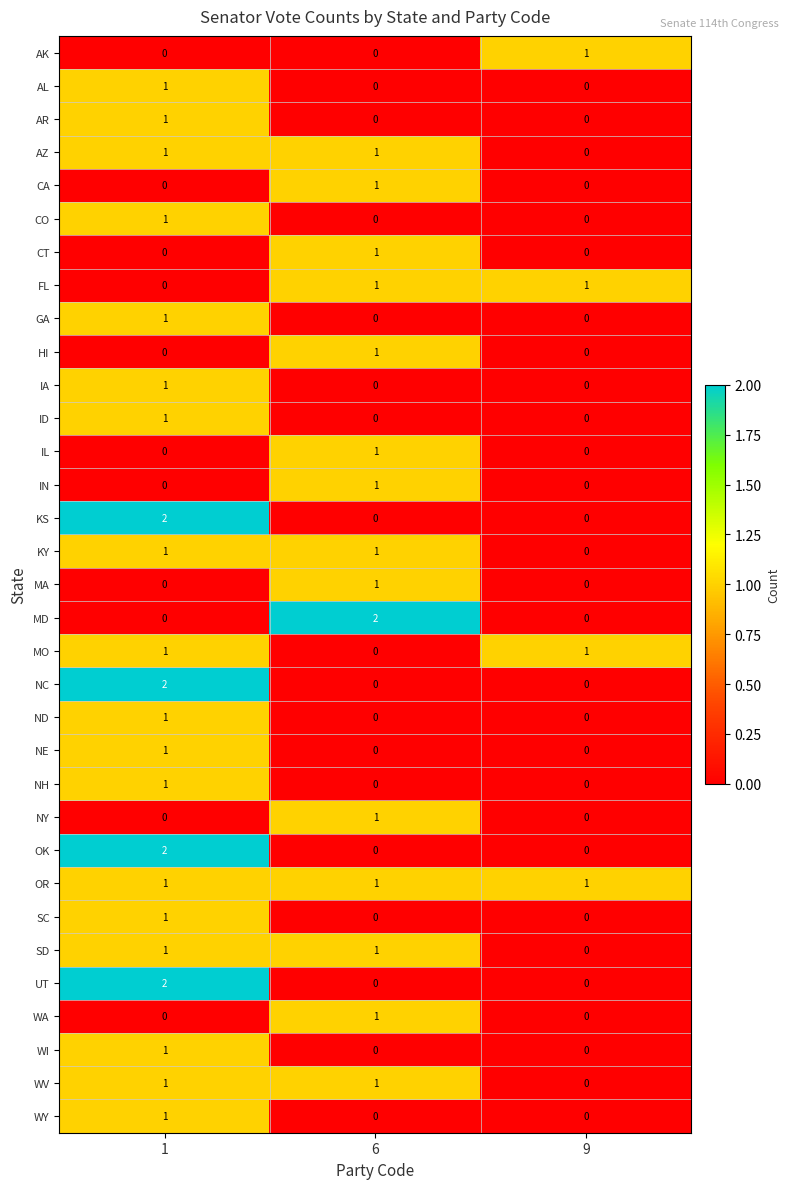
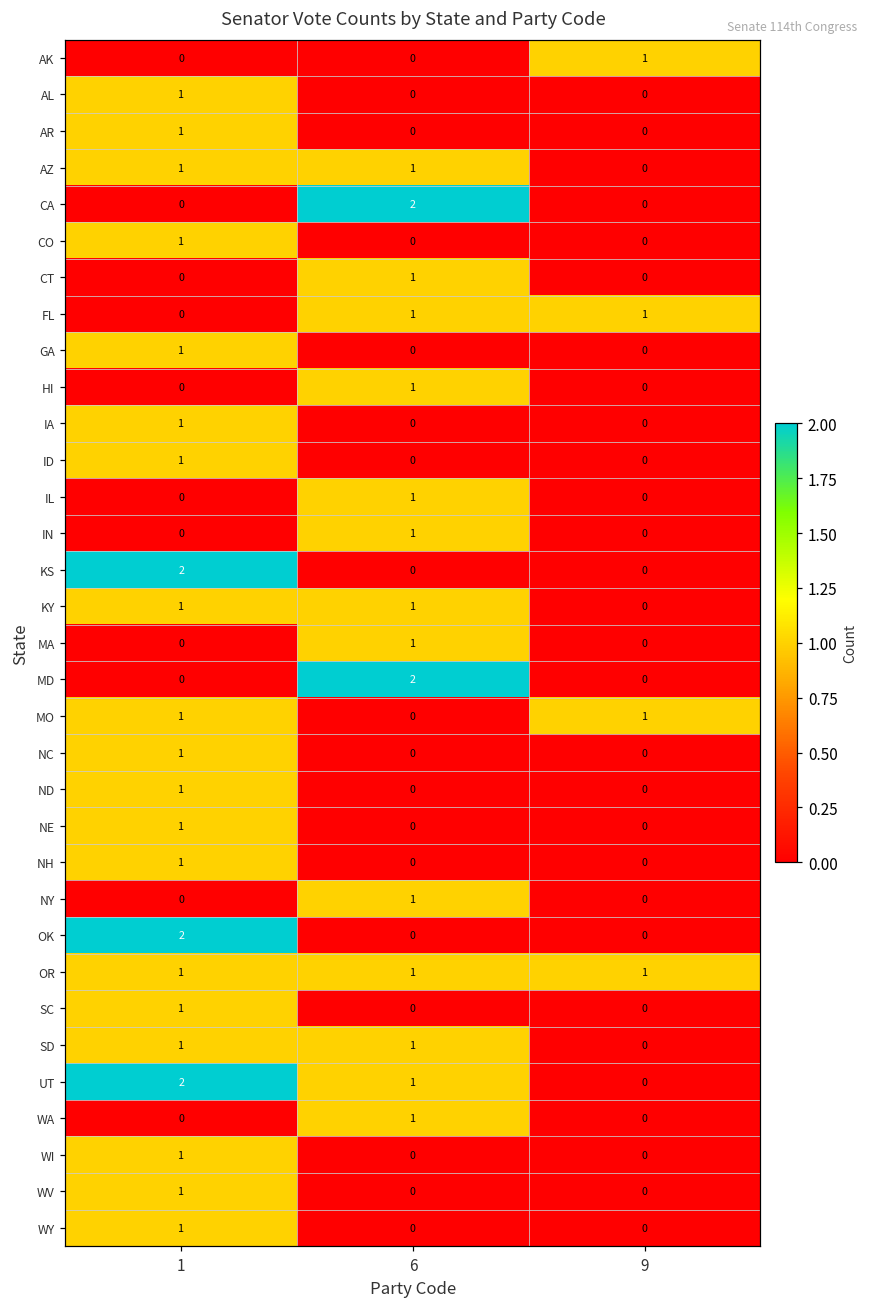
  {
    "AK": {
      "1": 0,
      "6": 0,
      "9": 1
    },
    "AL": {
      "1": 1,
      "6": 0,
      "9": 0
    },
    "AR": {
      "1": 1,
      "6": 0,
      "9": 0
    },
    "AZ": {
      "1": 1,
      "6": 1,
      "9": 0
    },
    "CA": {
      "1": 0,
-     "6": 1,
+     "6": 2,
      "9": 0
    },
    "CO": {
      "1": 1,
      "6": 0,
      "9": 0
    },
    "CT": {
      "1": 0,
      "6": 1,
      "9": 0
    },
    "FL": {
      "1": 0,
      "6": 1,
      "9": 1
    },
    "GA": {
      "1": 1,
      "6": 0,
      "9": 0
    },
    "HI": {
      "1": 0,
      "6": 1,
      "9": 0
    },
    "IA": {
      "1": 1,
      "6": 0,
      "9": 0
    },
    "ID": {
      "1": 1,
      "6": 0,
      "9": 0
    },
    "IL": {
      "1": 0,
      "6": 1,
      "9": 0
    },
    "IN": {
      "1": 0,
      "6": 1,
      "9": 0
    },
    "KS": {
      "1": 2,
      "6": 0,
      "9": 0
    },
    "KY": {
      "1": 1,
      "6": 1,
      "9": 0
    },
    "MA": {
      "1": 0,
      "6": 1,
      "9": 0
    },
    "MD": {
      "1": 0,
      "6": 2,
      "9": 0
    },
    "MO": {
      "1": 1,
      "6": 0,
      "9": 1
    },
    "NC": {
-     "1": 2,
+     "1": 1,
      "6": 0,
      "9": 0
    },
    "ND": {
      "1": 1,
      "6": 0,
      "9": 0
    },
    "NE": {
      "1": 1,
      "6": 0,
      "9": 0
    },
    "NH": {
      "1": 1,
      "6": 0,
      "9": 0
    },
    "NY": {
      "1": 0,
      "6": 1,
      "9": 0
    },
    "OK": {
      "1": 2,
      "6": 0,
      "9": 0
    },
    "OR": {
      "1": 1,
      "6": 1,
      "9": 1
    },
    "SC": {
      "1": 1,
      "6": 0,
      "9": 0
    },
    "SD": {
      "1": 1,
      "6": 1,
      "9": 0
    },
    "UT": {
      "1": 2,
-     "6": 0,
+     "6": 1,
      "9": 0
    },
    "WA": {
      "1": 0,
      "6": 1,
      "9": 0
    },
    "WI": {
      "1": 1,
      "6": 0,
      "9": 0
    },
    "WV": {
      "1": 1,
-     "6": 1,
+     "6": 0,
      "9": 0
    },
    "WY": {
      "1": 1,
      "6": 0,
      "9": 0
    }
  }
